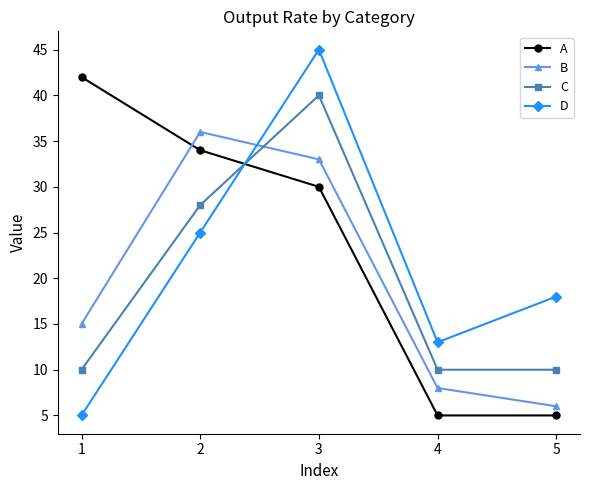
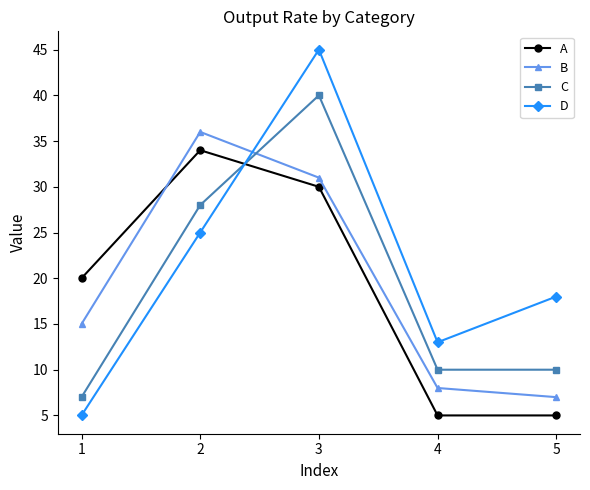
  {
    "A": {
-     "1": 42,
+     "1": 20,
      "2": 34,
      "3": 30,
      "4": 5,
      "5": 5
    },
    "B": {
      "1": 15,
      "2": 36,
-     "3": 33,
+     "3": 31,
      "4": 8,
-     "5": 6
+     "5": 7
    },
    "C": {
-     "1": 10,
+     "1": 7,
      "2": 28,
      "3": 40,
      "4": 10,
      "5": 10
    },
    "D": {
      "1": 5,
      "2": 25,
      "3": 45,
      "4": 13,
      "5": 18
    }
  }
